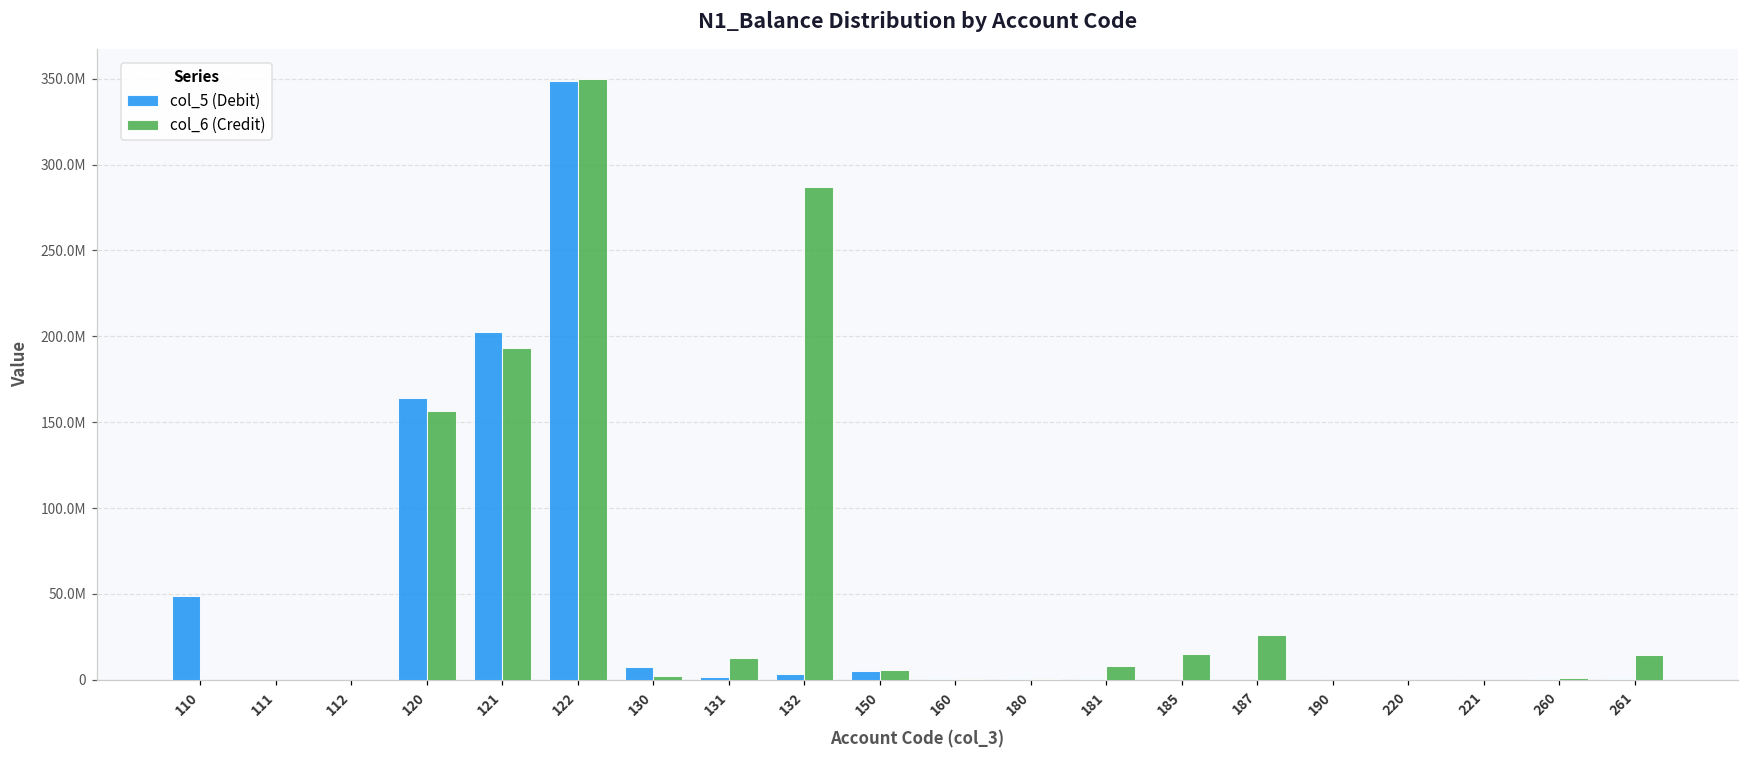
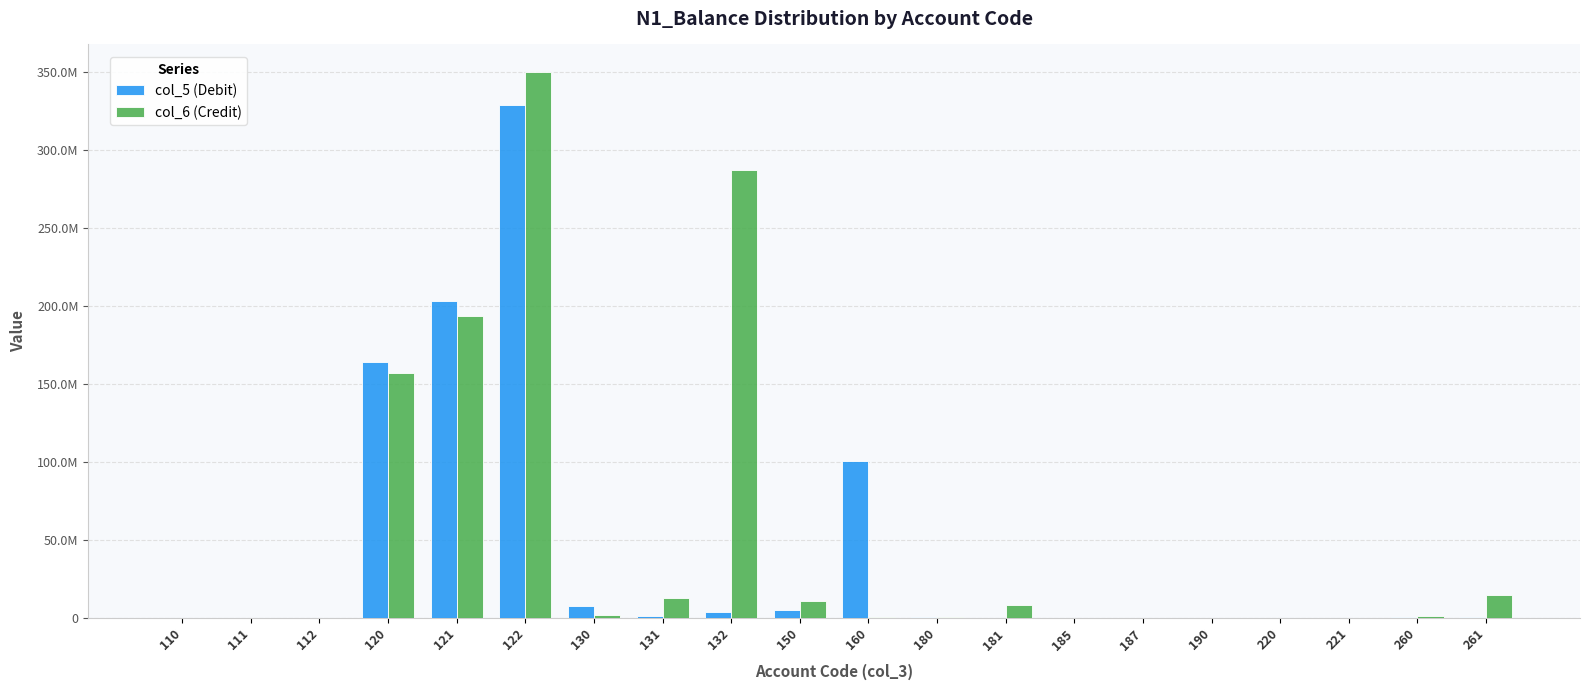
  {
    "col_5 (Debit)": {
-     "110": 49000000,
+     "110": 0,
      "120": 164000000,
      "121": 203000000,
-     "122": 349000000,
+     "122": 329000000,
      "130": 7000000,
      "132": 4000000,
      "150": 5000000,
-     "160": 1000000
+     "160": 100000000
    },
    "col_6 (Credit)": {
      "120": 157000000,
      "121": 193000000,
      "122": 350000000,
      "130": 2000000,
      "131": 13000000,
      "132": 287000000,
-     "150": 6000000,
+     "150": 11000000,
      "181": 8000000,
-     "185": 15000000,
-     "187": 26000000,
+     "185": 0,
+     "187": 0,
      "261": 15000000
    }
  }
